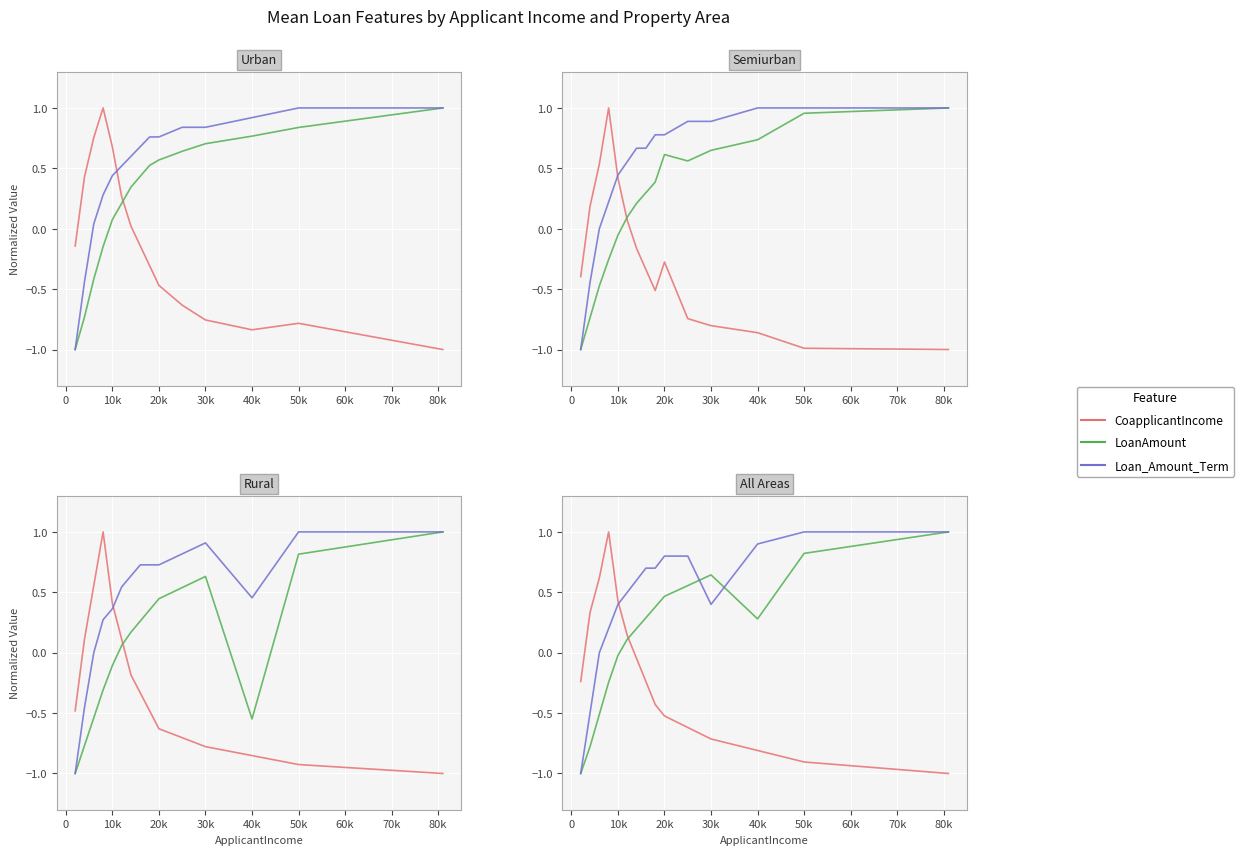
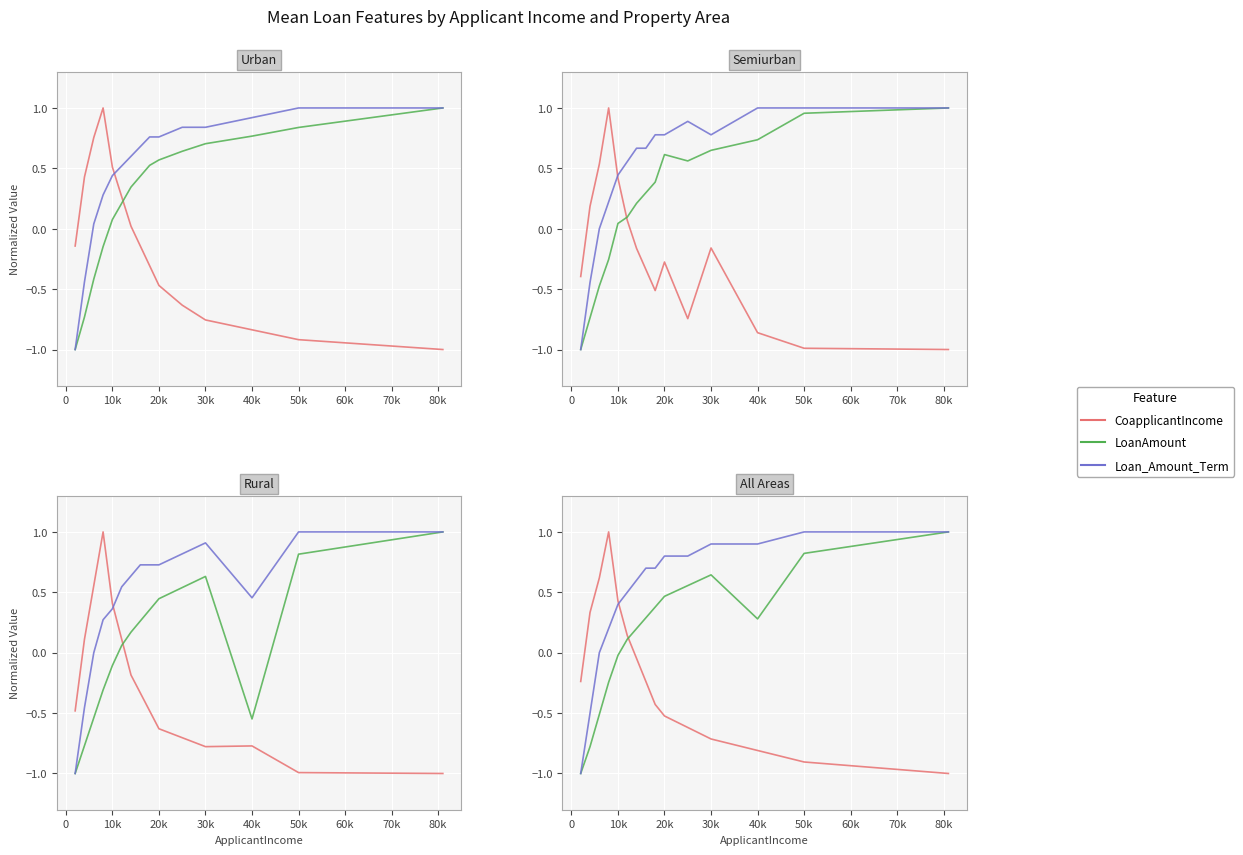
  {
    "Urban": {
      "CoapplicantIncome": {
-       "10k": 0.68,
+       "10k": 0.51,
        "20k": -0.47,
        "30k": -0.76,
        "40k": -0.84,
-       "50k": -0.78
+       "50k": -0.92
      },
      "LoanAmount": {
        "10k": 0.08,
        "20k": 0.57,
        "30k": 0.70,
        "40k": 0.77,
        "50k": 0.84
      },
      "Loan_Amount_Term": {
        "10k": 0.44,
        "20k": 0.76,
        "30k": 0.84,
        "40k": 0.92,
        "50k": 1.00
      }
    },
    "Semiurban": {
      "CoapplicantIncome": {
        "10k": 0.42,
        "20k": -0.28,
-       "30k": -0.80,
+       "30k": -0.16,
        "40k": -0.86,
        "50k": -0.99
      },
      "LoanAmount": {
-       "10k": -0.05,
+       "10k": 0.04,
        "20k": 0.61,
        "30k": 0.65,
        "40k": 0.74,
        "50k": 0.96
      },
      "Loan_Amount_Term": {
        "10k": 0.44,
        "20k": 0.78,
-       "30k": 0.89,
+       "30k": 0.78,
        "40k": 1.00,
        "50k": 1.00
      }
    },
    "Rural": {
      "CoapplicantIncome": {
        "10k": 0.41,
        "20k": -0.63,
        "30k": -0.78,
-       "40k": -0.85,
-       "50k": -0.93
+       "40k": -0.77,
+       "50k": -0.99
      },
      "LoanAmount": {
        "10k": -0.11,
        "20k": 0.45,
        "30k": 0.63,
        "40k": -0.55,
        "50k": 0.82
      },
      "Loan_Amount_Term": {
        "10k": 0.36,
        "20k": 0.73,
        "30k": 0.91,
        "40k": 0.45,
        "50k": 1.00
      }
    },
    "All Areas": {
      "CoapplicantIncome": {
        "10k": 0.43,
        "20k": -0.52,
        "30k": -0.71,
        "40k": -0.81,
        "50k": -0.90
      },
      "LoanAmount": {
        "10k": -0.02,
        "20k": 0.47,
        "30k": 0.64,
        "40k": 0.28,
        "50k": 0.82
      },
      "Loan_Amount_Term": {
        "10k": 0.40,
        "20k": 0.80,
-       "30k": 0.40,
+       "30k": 0.90,
        "40k": 0.90,
        "50k": 1.00
      }
    }
  }
